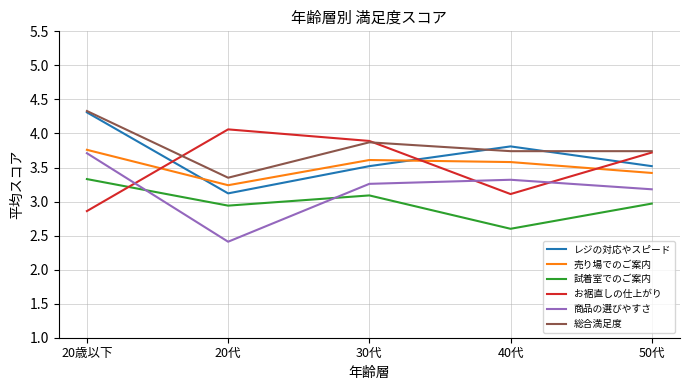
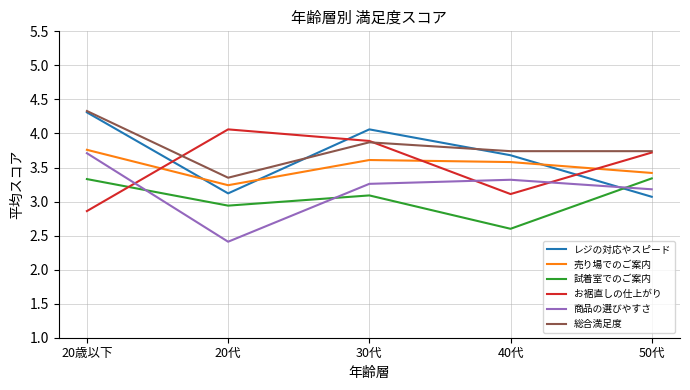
  {
    "レジの対応やスピード": {
      "20代": 3.1,
-     "30代": 3.5,
-     "40代": 3.8,
-     "50代": 3.5
+     "30代": 4.1,
+     "40代": 3.7,
+     "50代": 3.1
    },
    "売り場でのご案内": {
      "20歳以下": 3.8,
      "20代": 3.2,
      "30代": 3.6,
      "40代": 3.6,
      "50代": 3.4
    },
    "試着室でのご案内": {
      "20歳以下": 3.3,
      "20代": 2.9,
      "30代": 3.1,
      "40代": 2.6,
-     "50代": 3.0
+     "50代": 3.3
    },
    "お裾直しの仕上がり": {
      "20歳以下": 2.9,
      "20代": 4.1,
      "40代": 3.1
    },
    "商品の選びやすさ": {
      "20歳以下": 3.7,
      "20代": 2.4,
      "30代": 3.3,
      "40代": 3.3,
      "50代": 3.2
    },
    "総合満足度": {
      "20代": 3.4,
      "40代": 3.7
    }
  }
